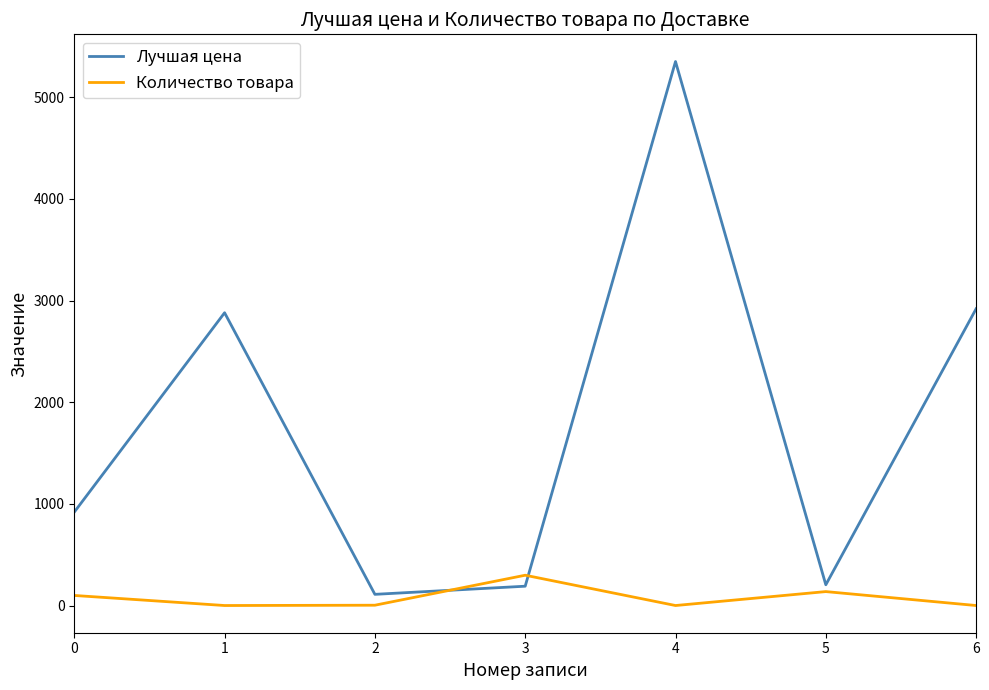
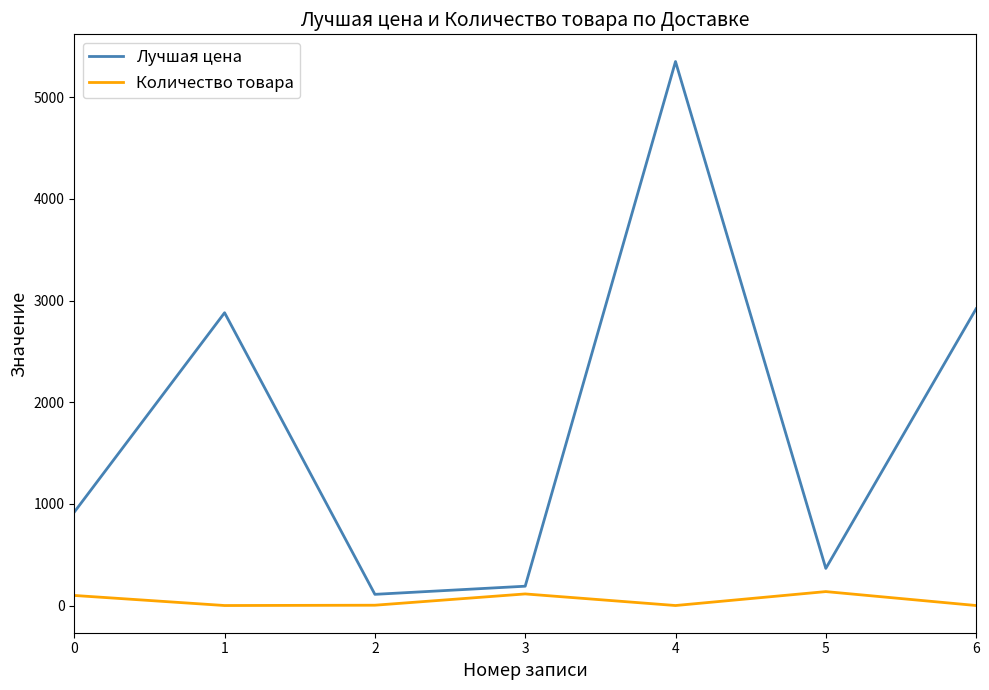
  {
    "Лучшая цена": {
      "0": 920,
      "1": 2880,
      "2": 110,
      "3": 190,
      "4": 5350,
-     "5": 210,
+     "5": 370,
      "6": 2920
    },
    "Количество товара": {
      "0": 100,
      "1": 0,
      "2": 0,
-     "3": 300,
+     "3": 120,
      "4": 0,
      "5": 140,
      "6": 0
    }
  }
